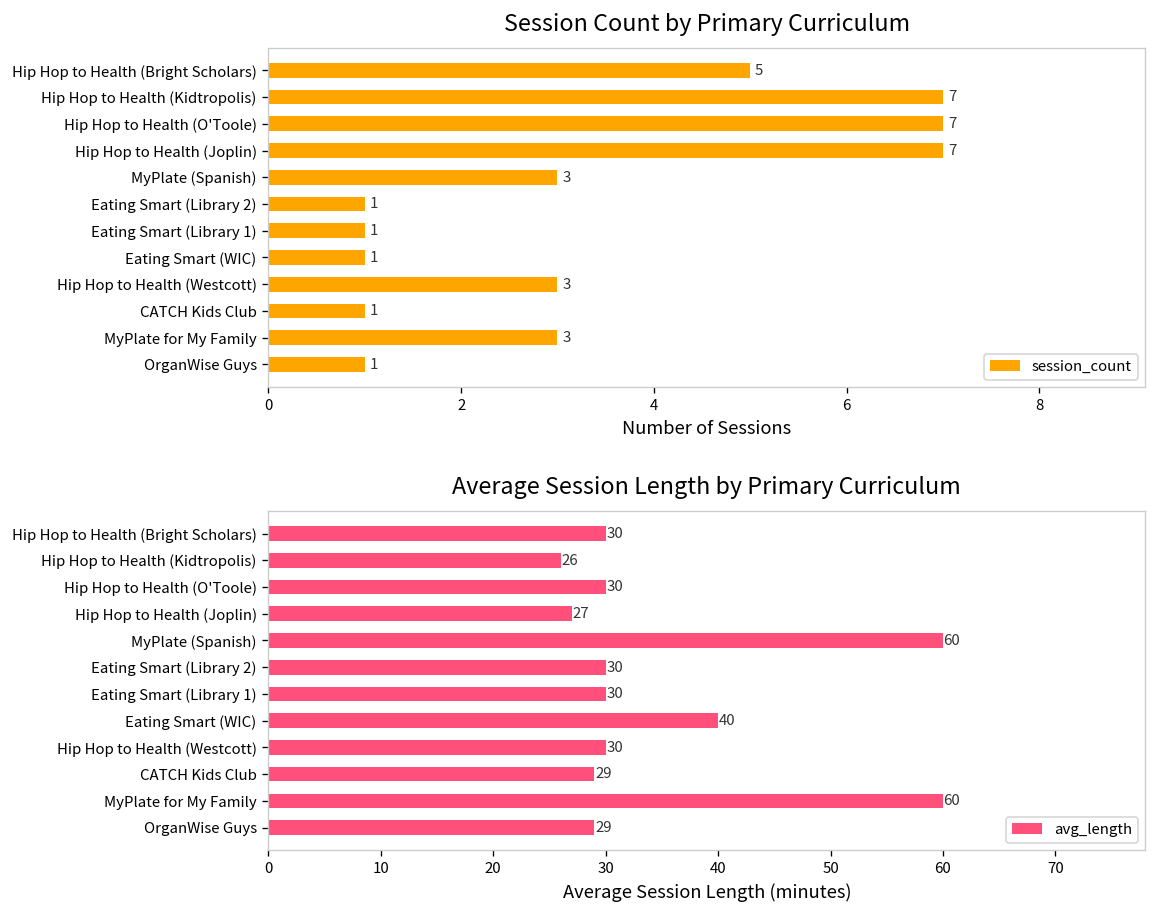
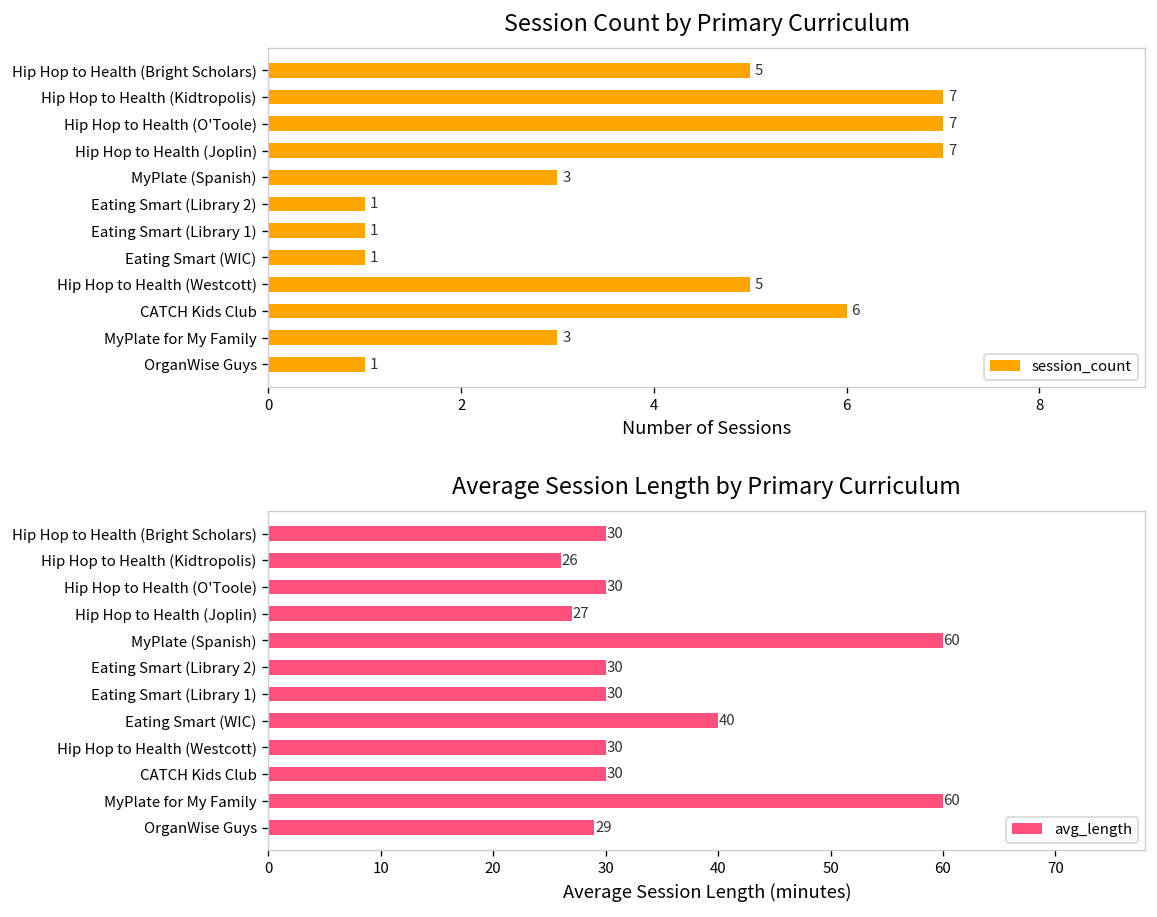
  {
    "Session Count by Primary Curriculum": {
      "Hip Hop to Health (Bright Scholars)": 5,
      "Hip Hop to Health (Kidtropolis)": 7,
      "Hip Hop to Health (O'Toole)": 7,
      "Hip Hop to Health (Joplin)": 7,
      "MyPlate (Spanish)": 3,
      "Eating Smart (Library 2)": 1,
      "Eating Smart (Library 1)": 1,
      "Eating Smart (WIC)": 1,
-     "Hip Hop to Health (Westcott)": 3,
-     "CATCH Kids Club": 1,
+     "Hip Hop to Health (Westcott)": 5,
+     "CATCH Kids Club": 6,
      "MyPlate for My Family": 3,
      "OrganWise Guys": 1
    },
    "Average Session Length by Primary Curriculum": {
      "Hip Hop to Health (Bright Scholars)": 30,
      "Hip Hop to Health (Kidtropolis)": 26,
      "Hip Hop to Health (O'Toole)": 30,
      "Hip Hop to Health (Joplin)": 27,
      "MyPlate (Spanish)": 60,
      "Eating Smart (Library 2)": 30,
      "Eating Smart (Library 1)": 30,
      "Eating Smart (WIC)": 40,
      "Hip Hop to Health (Westcott)": 30,
-     "CATCH Kids Club": 29,
+     "CATCH Kids Club": 30,
      "MyPlate for My Family": 60,
      "OrganWise Guys": 29
    }
  }
